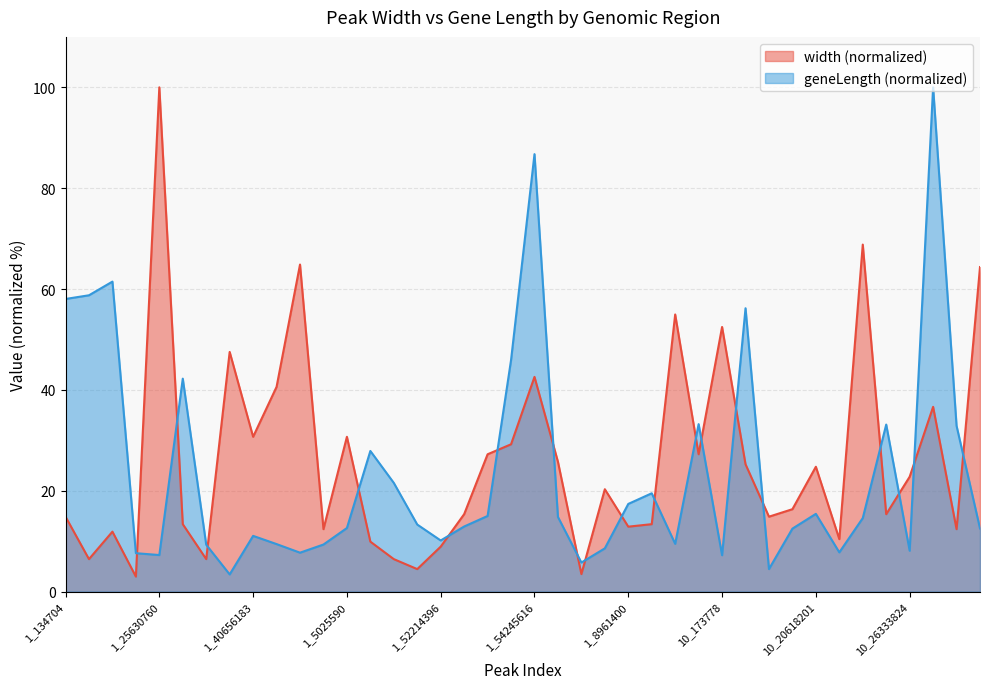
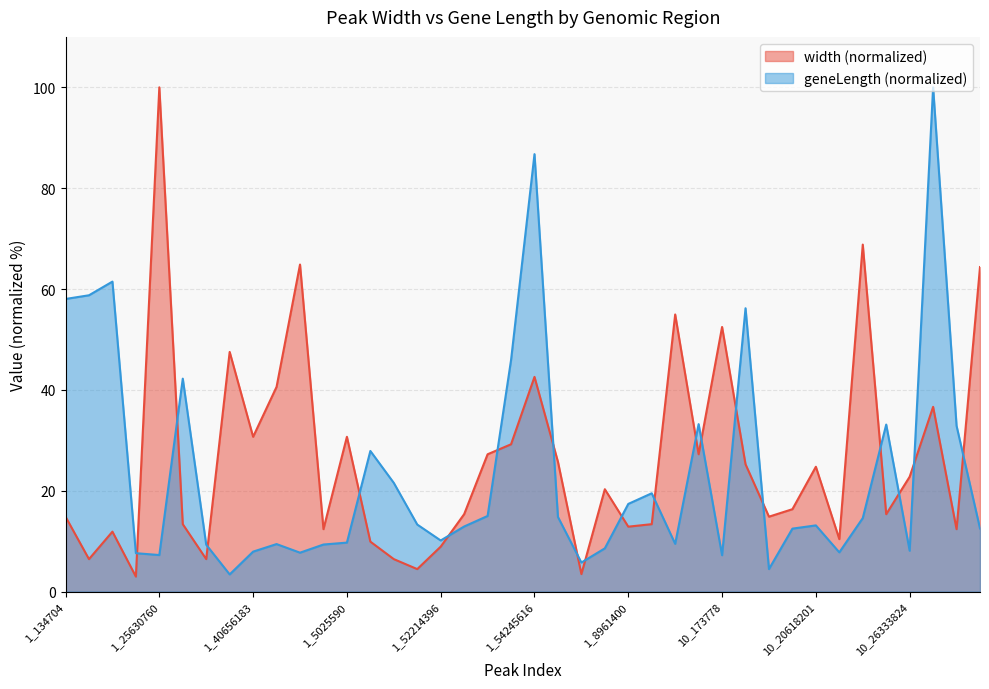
  {
    "width (normalized)": {
      "1_134704": 15,
      "1_25630760": 100,
      "1_40656183": 31,
      "1_5025590": 31,
      "1_52214396": 9,
      "1_54245616": 43,
      "1_8961400": 13,
      "10_173778": 52,
      "10_20618201": 25,
      "10_26333824": 23
    },
    "geneLength (normalized)": {
      "1_134704": 58,
      "1_25630760": 7,
-     "1_40656183": 11,
-     "1_5025590": 13,
+     "1_40656183": 8,
+     "1_5025590": 10,
      "1_52214396": 10,
      "1_54245616": 87,
      "1_8961400": 17,
      "10_173778": 7,
-     "10_20618201": 15,
+     "10_20618201": 13,
      "10_26333824": 8
    }
  }
